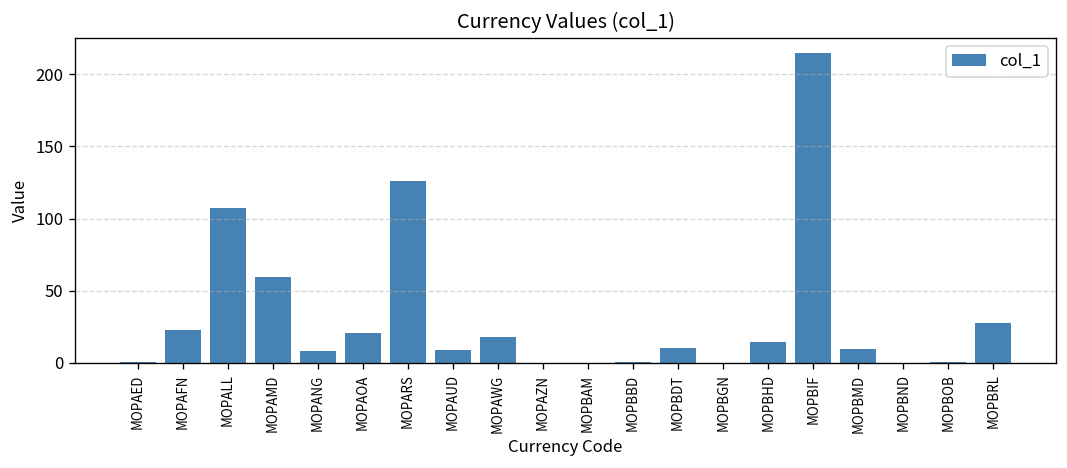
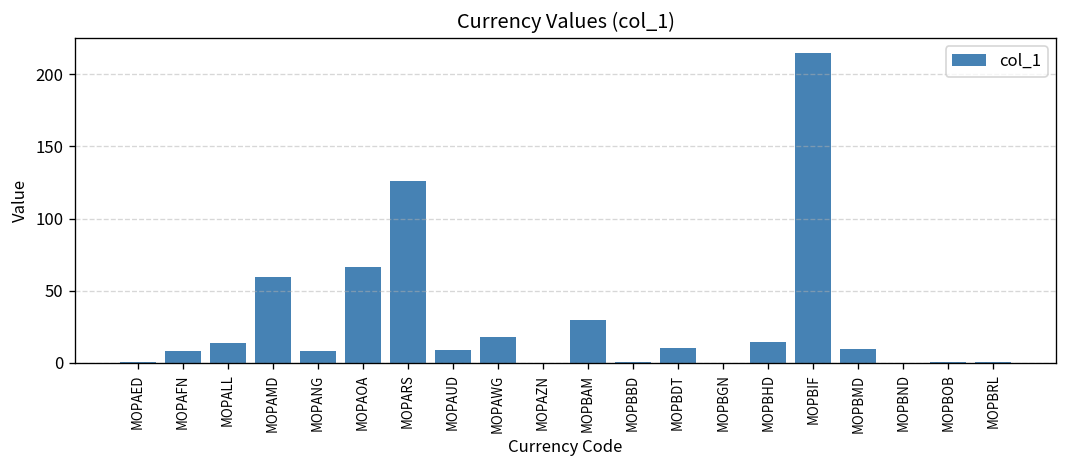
  {
-   "MOPAFN": 23,
-   "MOPALL": 107,
+   "MOPAFN": 9,
+   "MOPALL": 14,
    "MOPAMD": 59,
    "MOPANG": 8,
-   "MOPAOA": 21,
+   "MOPAOA": 66,
    "MOPARS": 126,
    "MOPAUD": 9,
    "MOPAWG": 18,
-   "MOPBAM": 0,
+   "MOPBAM": 30,
    "MOPBDT": 10,
    "MOPBHD": 14,
    "MOPBIF": 215,
    "MOPBMD": 9,
-   "MOPBRL": 28
+   "MOPBRL": 0
  }
